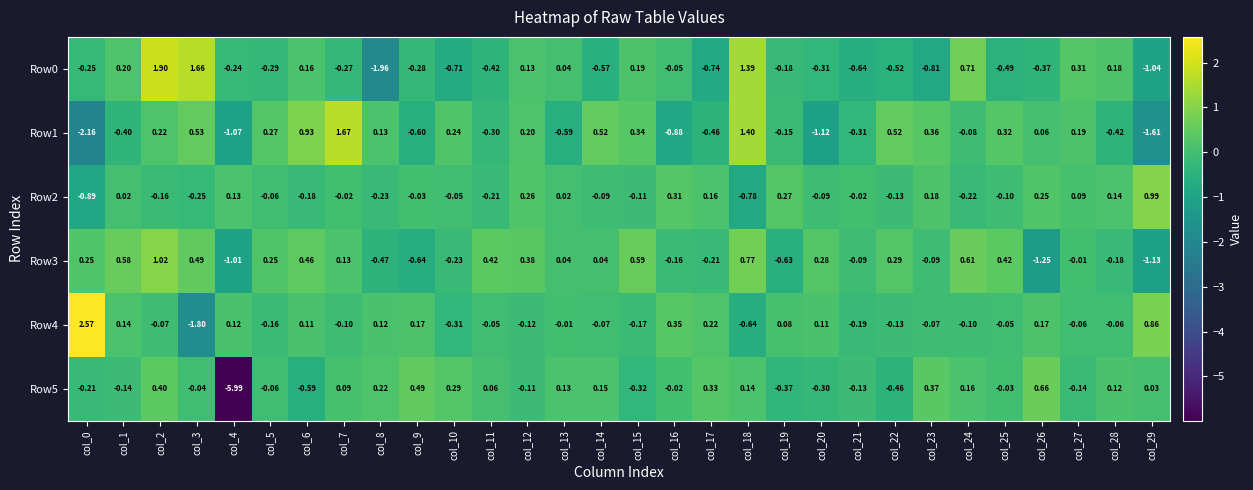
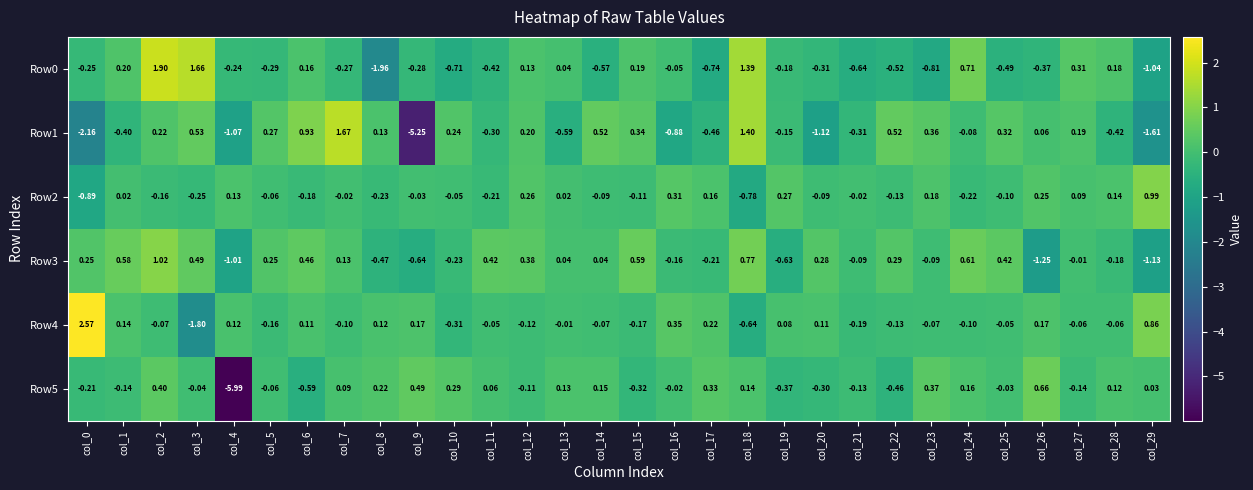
  {
    "Row0": {
      "col_0": -0.25,
      "col_1": 0.20,
      "col_2": 1.90,
      "col_3": 1.66,
      "col_4": -0.24,
      "col_5": -0.29,
      "col_6": 0.16,
      "col_7": -0.27,
      "col_8": -1.96,
      "col_9": -0.28,
      "col_10": -0.71,
      "col_11": -0.42,
      "col_12": 0.13,
      "col_13": 0.04,
      "col_14": -0.57,
      "col_15": 0.19,
      "col_16": -0.05,
      "col_17": -0.74,
      "col_18": 1.39,
      "col_19": -0.18,
      "col_20": -0.31,
      "col_21": -0.64,
      "col_22": -0.52,
      "col_23": -0.81,
      "col_24": 0.71,
      "col_25": -0.49,
      "col_26": -0.37,
      "col_27": 0.31,
      "col_28": 0.18,
      "col_29": -1.04
    },
    "Row1": {
      "col_0": -2.16,
      "col_1": -0.40,
      "col_2": 0.22,
      "col_3": 0.53,
      "col_4": -1.07,
      "col_5": 0.27,
      "col_6": 0.93,
      "col_7": 1.67,
      "col_8": 0.13,
-     "col_9": -0.60,
+     "col_9": -5.25,
      "col_10": 0.24,
      "col_11": -0.30,
      "col_12": 0.20,
      "col_13": -0.59,
      "col_14": 0.52,
      "col_15": 0.34,
      "col_16": -0.88,
      "col_17": -0.46,
      "col_18": 1.40,
      "col_19": -0.15,
      "col_20": -1.12,
      "col_21": -0.31,
      "col_22": 0.52,
      "col_23": 0.36,
      "col_24": -0.08,
      "col_25": 0.32,
      "col_26": 0.06,
      "col_27": 0.19,
      "col_28": -0.42,
      "col_29": -1.61
    },
    "Row2": {
      "col_0": -0.89,
      "col_1": 0.02,
      "col_2": -0.16,
      "col_3": -0.25,
      "col_4": 0.13,
      "col_5": -0.06,
      "col_6": -0.18,
      "col_7": -0.02,
      "col_8": -0.23,
      "col_9": -0.03,
      "col_10": -0.05,
      "col_11": -0.21,
      "col_12": 0.26,
      "col_13": 0.02,
      "col_14": -0.09,
      "col_15": -0.11,
      "col_16": 0.31,
      "col_17": 0.16,
      "col_18": -0.78,
      "col_19": 0.27,
      "col_20": -0.09,
      "col_21": -0.02,
      "col_22": -0.13,
      "col_23": 0.18,
      "col_24": -0.22,
      "col_25": -0.10,
      "col_26": 0.25,
      "col_27": 0.09,
      "col_28": 0.14,
      "col_29": 0.99
    },
    "Row3": {
      "col_0": 0.25,
      "col_1": 0.58,
      "col_2": 1.02,
      "col_3": 0.49,
      "col_4": -1.01,
      "col_5": 0.25,
      "col_6": 0.46,
      "col_7": 0.13,
      "col_8": -0.47,
      "col_9": -0.64,
      "col_10": -0.23,
      "col_11": 0.42,
      "col_12": 0.38,
      "col_13": 0.04,
      "col_14": 0.04,
      "col_15": 0.59,
      "col_16": -0.16,
      "col_17": -0.21,
      "col_18": 0.77,
      "col_19": -0.63,
      "col_20": 0.28,
      "col_21": -0.09,
      "col_22": 0.29,
      "col_23": -0.09,
      "col_24": 0.61,
      "col_25": 0.42,
      "col_26": -1.25,
      "col_27": -0.01,
      "col_28": -0.18,
      "col_29": -1.13
    },
    "Row4": {
      "col_0": 2.57,
      "col_1": 0.14,
      "col_2": -0.07,
      "col_3": -1.80,
      "col_4": 0.12,
      "col_5": -0.16,
      "col_6": 0.11,
      "col_7": -0.10,
      "col_8": 0.12,
      "col_9": 0.17,
      "col_10": -0.31,
      "col_11": -0.05,
      "col_12": -0.12,
      "col_13": -0.01,
      "col_14": -0.07,
      "col_15": -0.17,
      "col_16": 0.35,
      "col_17": 0.22,
      "col_18": -0.64,
      "col_19": 0.08,
      "col_20": 0.11,
      "col_21": -0.19,
      "col_22": -0.13,
      "col_23": -0.07,
      "col_24": -0.10,
      "col_25": -0.05,
      "col_26": 0.17,
      "col_27": -0.06,
      "col_28": -0.06,
      "col_29": 0.86
    },
    "Row5": {
      "col_0": -0.21,
      "col_1": -0.14,
      "col_2": 0.40,
      "col_3": -0.04,
      "col_4": -5.99,
      "col_5": -0.06,
      "col_6": -0.59,
      "col_7": 0.09,
      "col_8": 0.22,
      "col_9": 0.49,
      "col_10": 0.29,
      "col_11": 0.06,
      "col_12": -0.11,
      "col_13": 0.13,
      "col_14": 0.15,
      "col_15": -0.32,
      "col_16": -0.02,
      "col_17": 0.33,
      "col_18": 0.14,
      "col_19": -0.37,
      "col_20": -0.30,
      "col_21": -0.13,
      "col_22": -0.46,
      "col_23": 0.37,
      "col_24": 0.16,
      "col_25": -0.03,
      "col_26": 0.66,
      "col_27": -0.14,
      "col_28": 0.12,
      "col_29": 0.03
    }
  }
